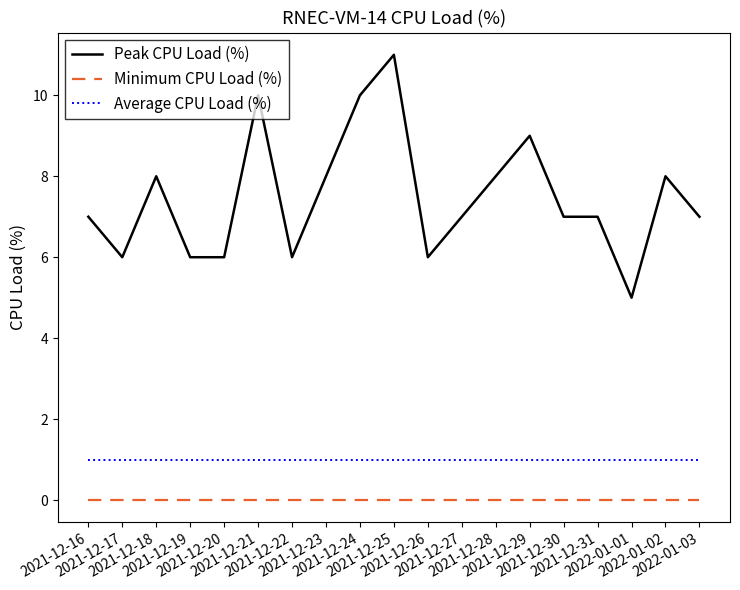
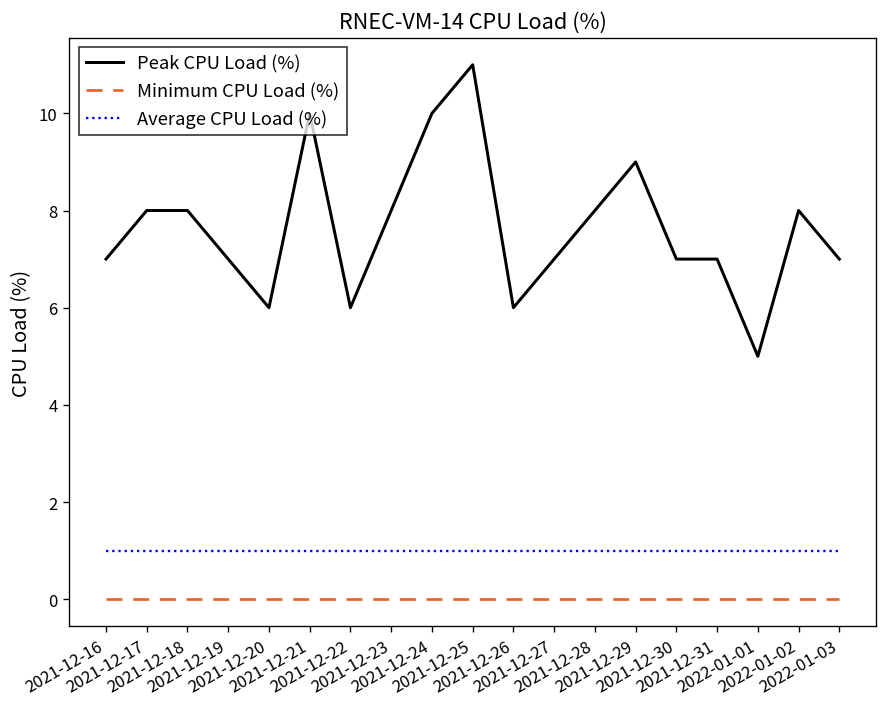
  {
    "Peak CPU Load (%)": {
      "2021-12-16": 7,
-     "2021-12-17": 6,
+     "2021-12-17": 8,
      "2021-12-18": 8,
-     "2021-12-19": 6,
+     "2021-12-19": 7,
      "2021-12-20": 6,
      "2021-12-22": 6,
      "2021-12-23": 8,
      "2021-12-24": 10,
      "2021-12-25": 11,
      "2021-12-26": 6,
      "2021-12-27": 7,
      "2021-12-28": 8,
      "2021-12-29": 9,
      "2021-12-30": 7,
      "2021-12-31": 7,
      "2022-01-01": 5,
      "2022-01-02": 8,
      "2022-01-03": 7
    },
    "Minimum CPU Load (%)": {
      "2021-12-16": 0,
      "2021-12-17": 0,
      "2021-12-18": 0,
      "2021-12-19": 0,
      "2021-12-20": 0,
      "2021-12-21": 0,
      "2021-12-22": 0,
      "2021-12-23": 0,
      "2021-12-24": 0,
      "2021-12-25": 0,
      "2021-12-26": 0,
      "2021-12-27": 0,
      "2021-12-28": 0,
      "2021-12-29": 0,
      "2021-12-30": 0,
      "2021-12-31": 0,
      "2022-01-01": 0,
      "2022-01-02": 0,
      "2022-01-03": 0
    },
    "Average CPU Load (%)": {
      "2021-12-16": 1,
      "2021-12-17": 1,
      "2021-12-18": 1,
      "2021-12-19": 1,
      "2021-12-20": 1,
      "2021-12-21": 1,
      "2021-12-22": 1,
      "2021-12-23": 1,
      "2021-12-24": 1,
      "2021-12-25": 1,
      "2021-12-26": 1,
      "2021-12-27": 1,
      "2021-12-28": 1,
      "2021-12-29": 1,
      "2021-12-30": 1,
      "2021-12-31": 1,
      "2022-01-01": 1,
      "2022-01-02": 1,
      "2022-01-03": 1
    }
  }
